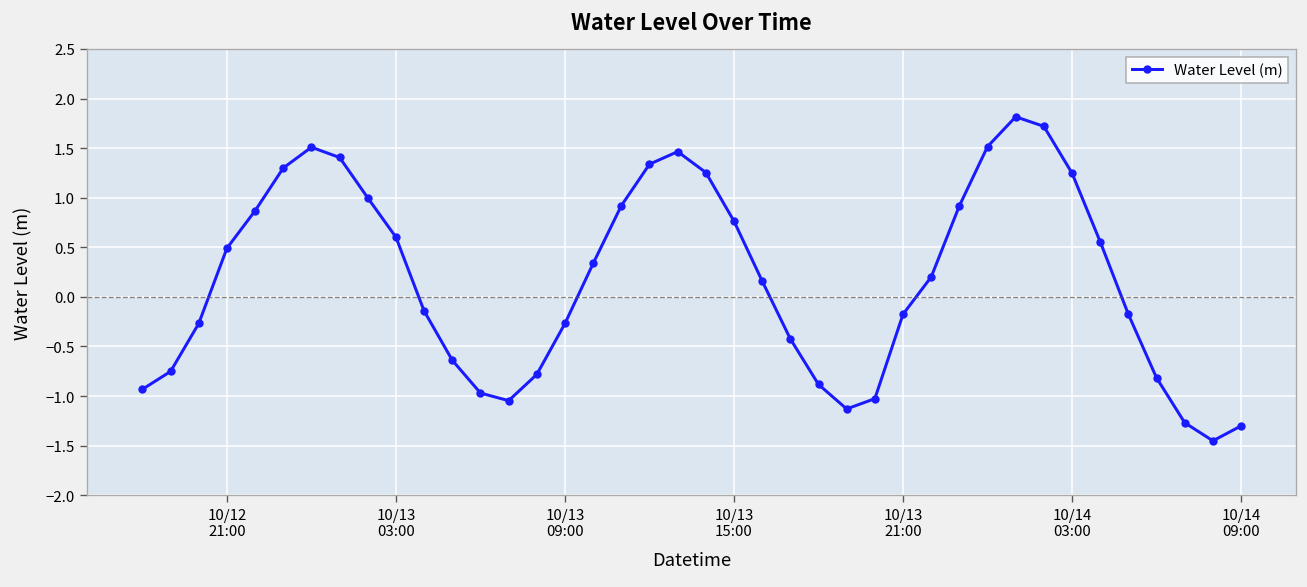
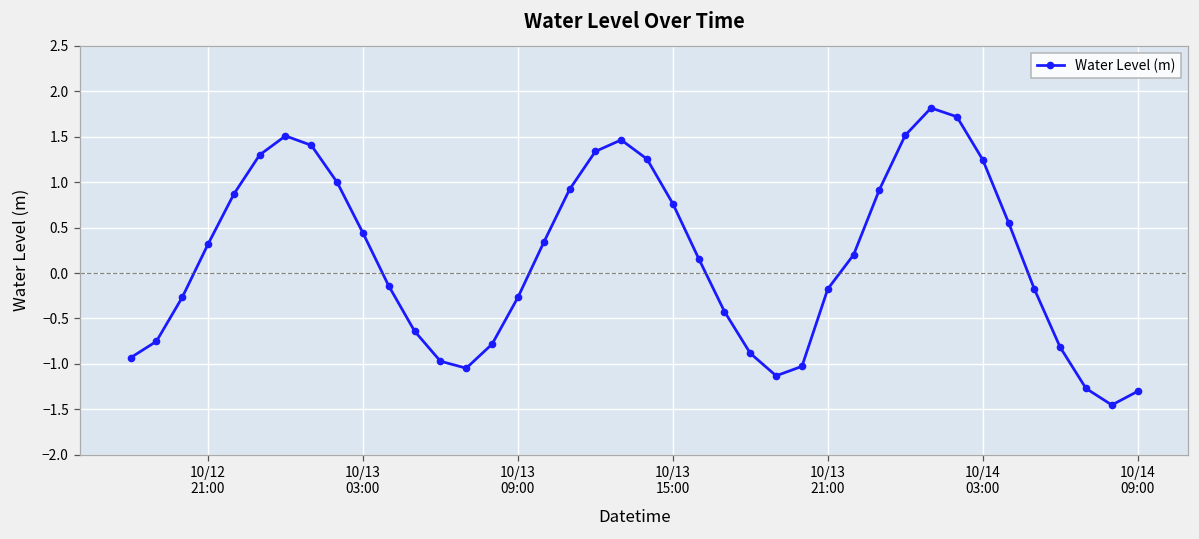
  {
-   "10/12 21:00": 0.5,
-   "10/13 03:00": 0.6,
+   "10/12 21:00": 0.3,
+   "10/13 03:00": 0.4,
    "10/13 09:00": -0.3,
    "10/13 15:00": 0.8,
    "10/13 21:00": -0.2,
    "10/14 03:00": 1.2,
    "10/14 09:00": -1.3
  }
